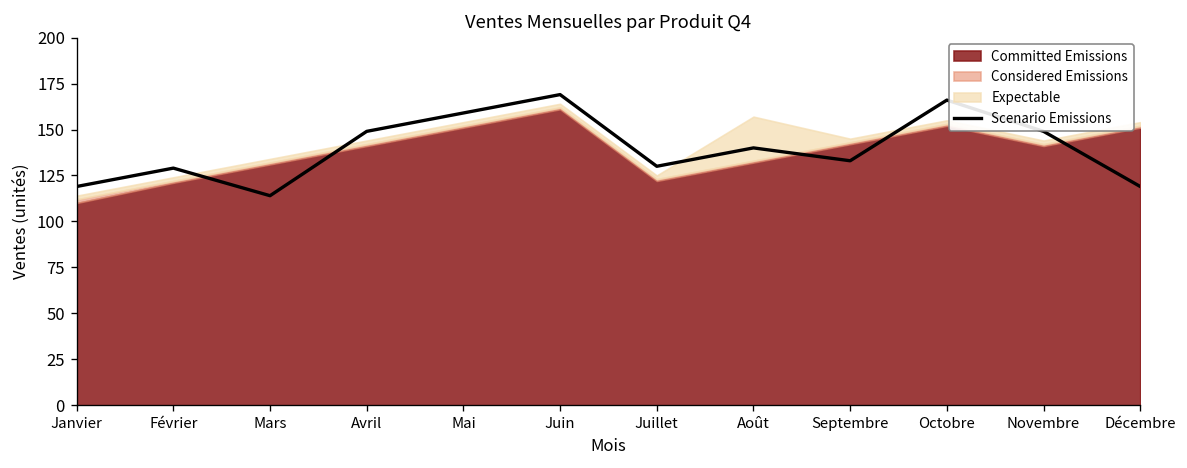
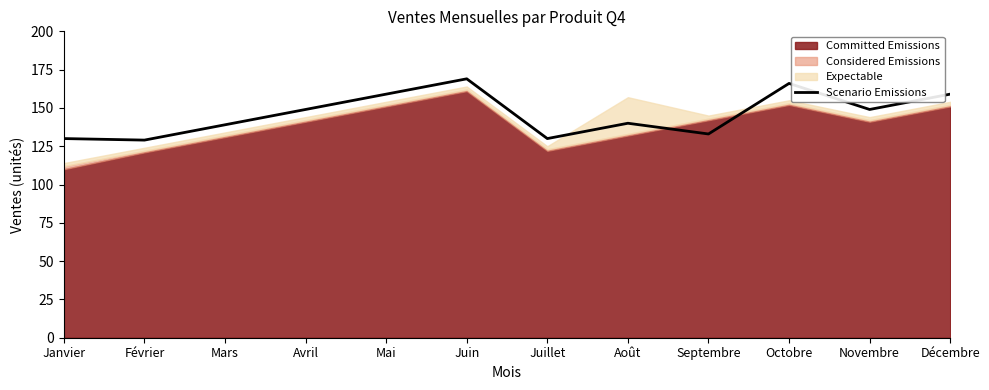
  {
    "Scenario Emissions": {
-     "Janvier": 119,
+     "Janvier": 130,
      "Février": 129,
-     "Mars": 114,
+     "Mars": 139,
      "Avril": 149,
      "Mai": 159,
      "Juin": 169,
      "Juillet": 130,
      "Août": 140,
      "Septembre": 133,
      "Octobre": 166,
      "Novembre": 149,
-     "Décembre": 119
+     "Décembre": 159
    },
    "Committed Emissions": {
      "Janvier": 110
    }
  }
